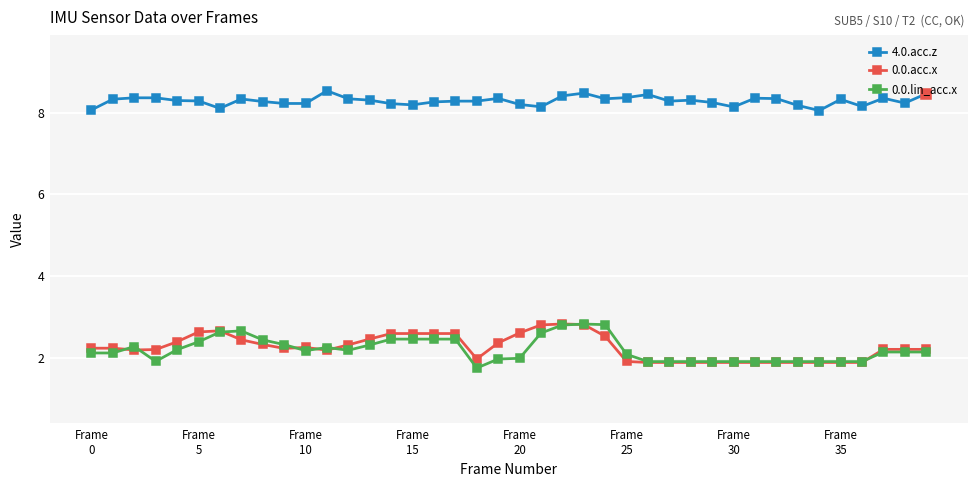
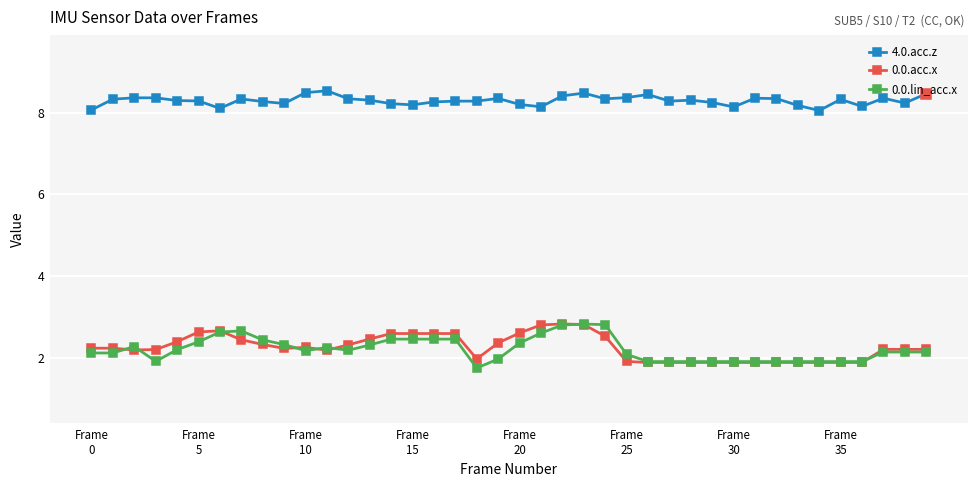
  {
    "4.0.acc.z": {
      "Frame 0": 8.1,
      "Frame 5": 8.3,
-     "Frame 10": 8.2,
+     "Frame 10": 8.5,
      "Frame 15": 8.2,
      "Frame 20": 8.2,
      "Frame 25": 8.4,
      "Frame 30": 8.1,
      "Frame 35": 8.3
    },
    "0.0.lin_acc.x": {
      "Frame 0": 2.1,
      "Frame 5": 2.4,
      "Frame 10": 2.2,
      "Frame 15": 2.5,
-     "Frame 20": 2.0,
+     "Frame 20": 2.4,
      "Frame 25": 2.1
    }
  }
